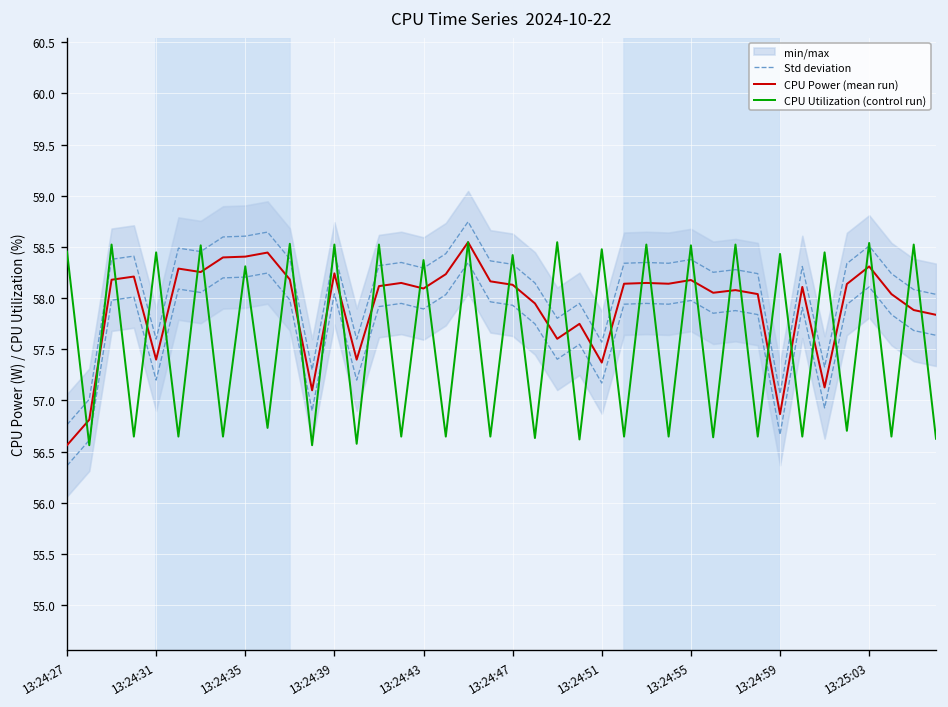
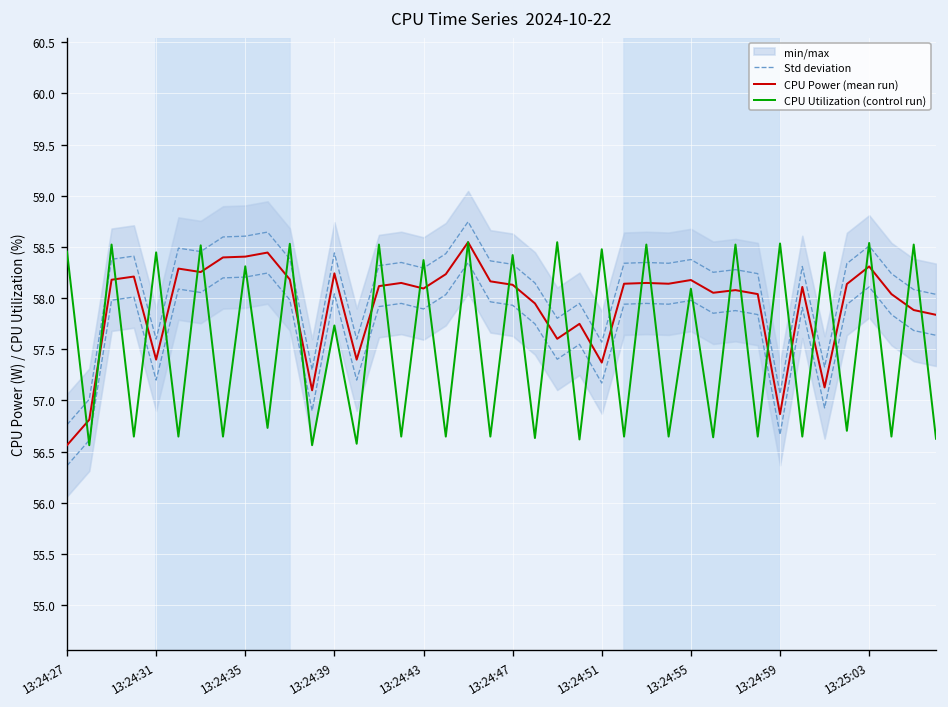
  {
    "CPU Power (mean run)": {
      "13:24:27": 56.6,
      "13:24:31": 57.4,
      "13:24:35": 58.4,
      "13:24:39": 58.2,
      "13:24:43": 58.1,
      "13:24:47": 58.1,
      "13:24:51": 57.4,
      "13:24:55": 58.2,
      "13:24:59": 56.9,
      "13:25:03": 58.3
    },
    "CPU Utilization (control run)": {
      "13:24:27": 58.5,
      "13:24:31": 58.4,
      "13:24:35": 58.3,
-     "13:24:39": 58.5,
+     "13:24:39": 57.7,
      "13:24:43": 58.4,
      "13:24:47": 58.4,
      "13:24:51": 58.5,
-     "13:24:55": 58.5,
-     "13:24:59": 58.4
+     "13:24:55": 58.1,
+     "13:24:59": 58.5
    }
  }
